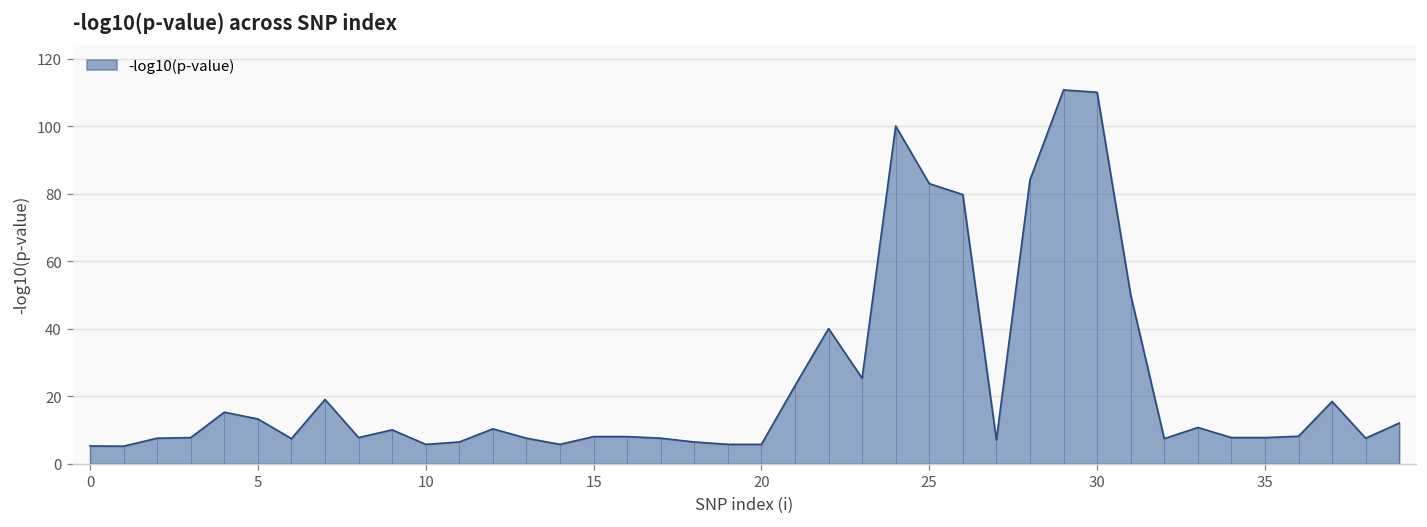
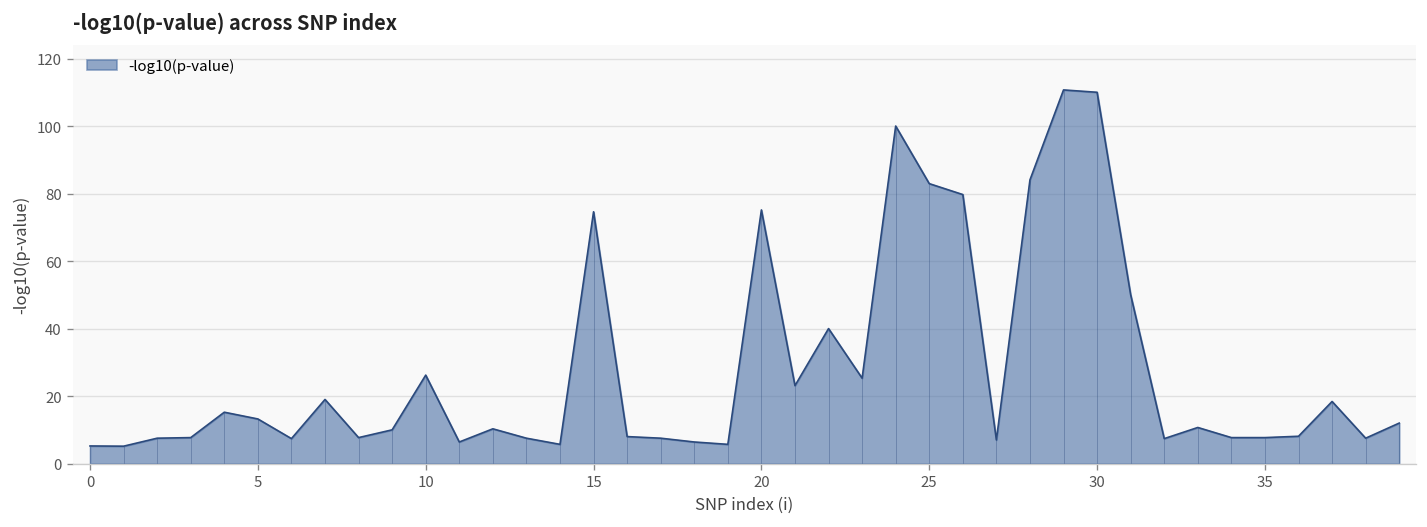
  {
    "0": 5,
    "5": 13,
-   "10": 6,
-   "15": 8,
-   "20": 6,
+   "10": 26,
+   "15": 75,
+   "20": 75,
    "25": 83,
    "30": 110,
    "35": 8
  }
